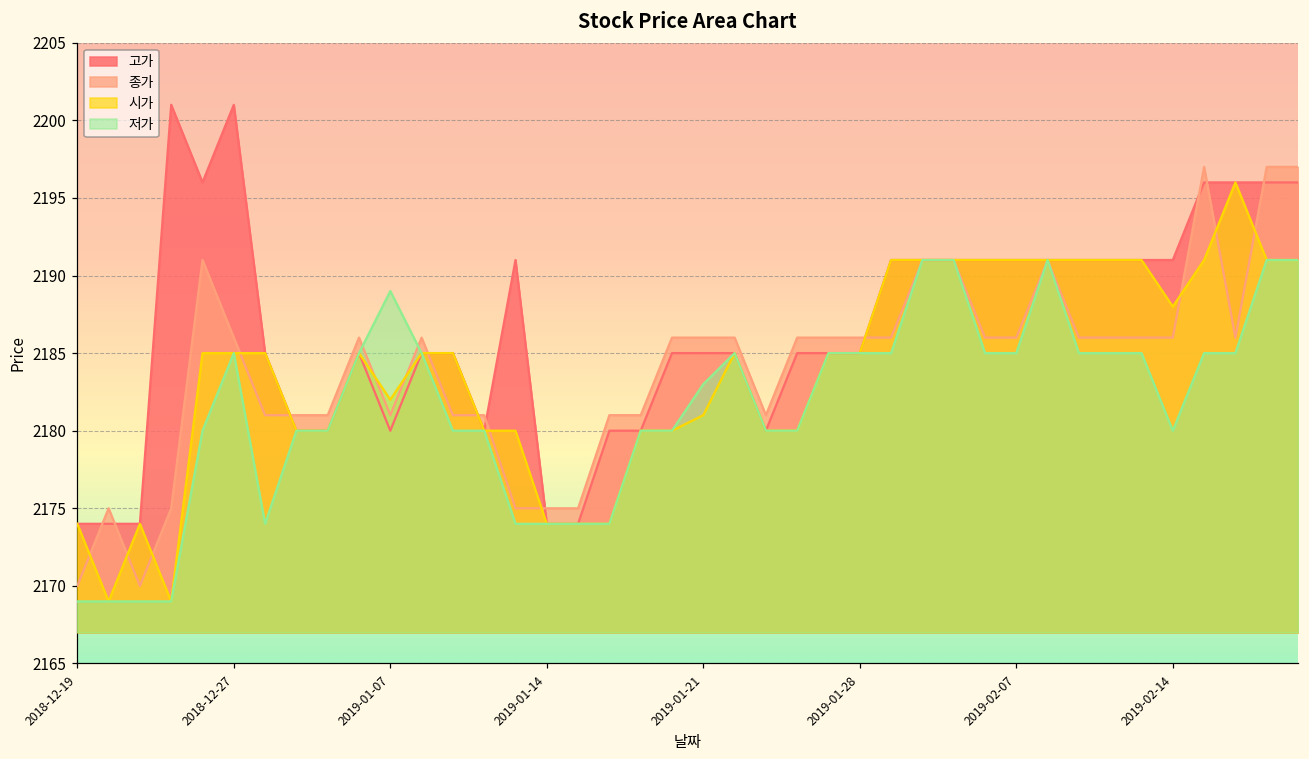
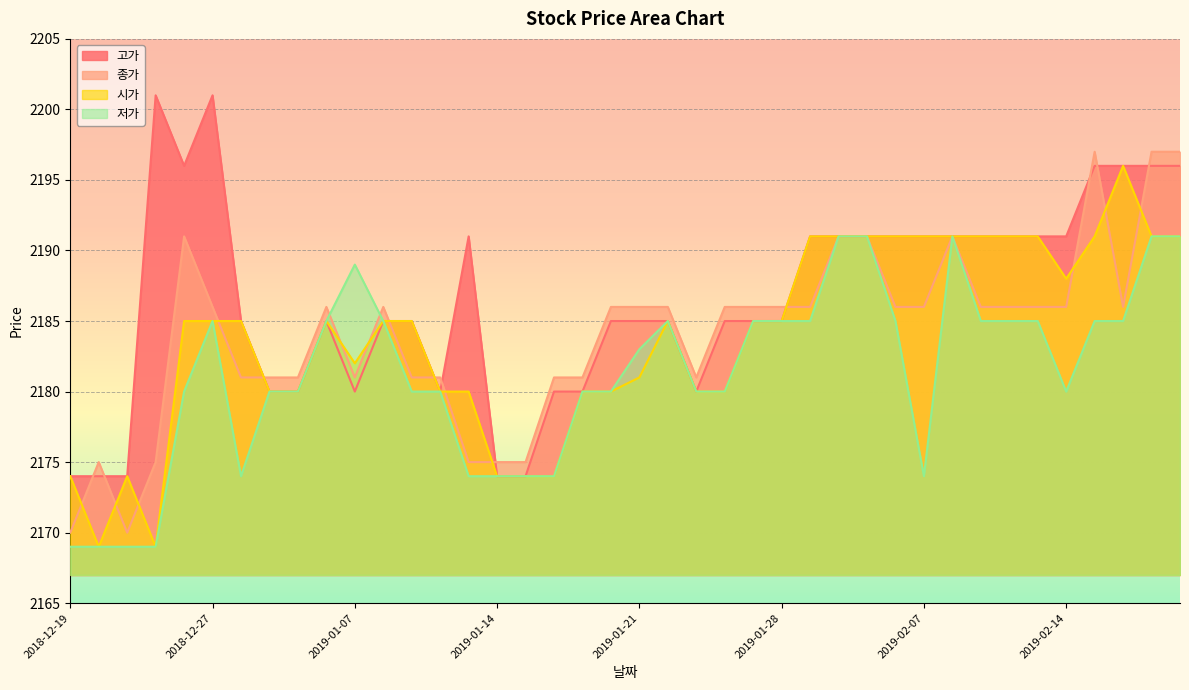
  {
    "시가": {
      "2019-01-07": 2182,
      "2019-01-21": 2181,
      "2019-02-14": 2188
    },
    "저가": {
      "2018-12-19": 2169,
      "2019-01-07": 2189,
      "2019-01-21": 2183,
-     "2019-02-07": 2185,
+     "2019-02-07": 2174,
      "2019-02-14": 2180
    }
  }
